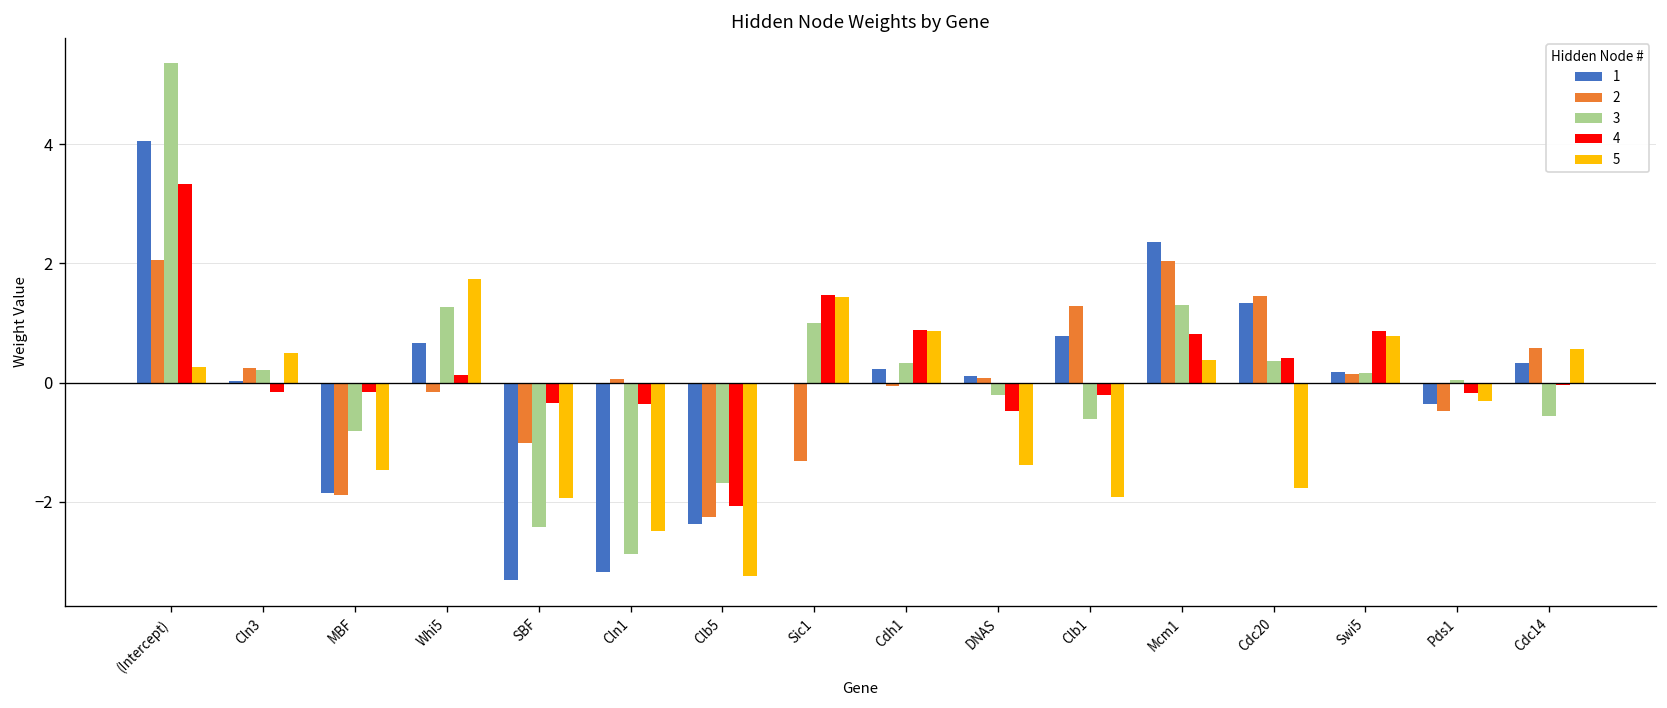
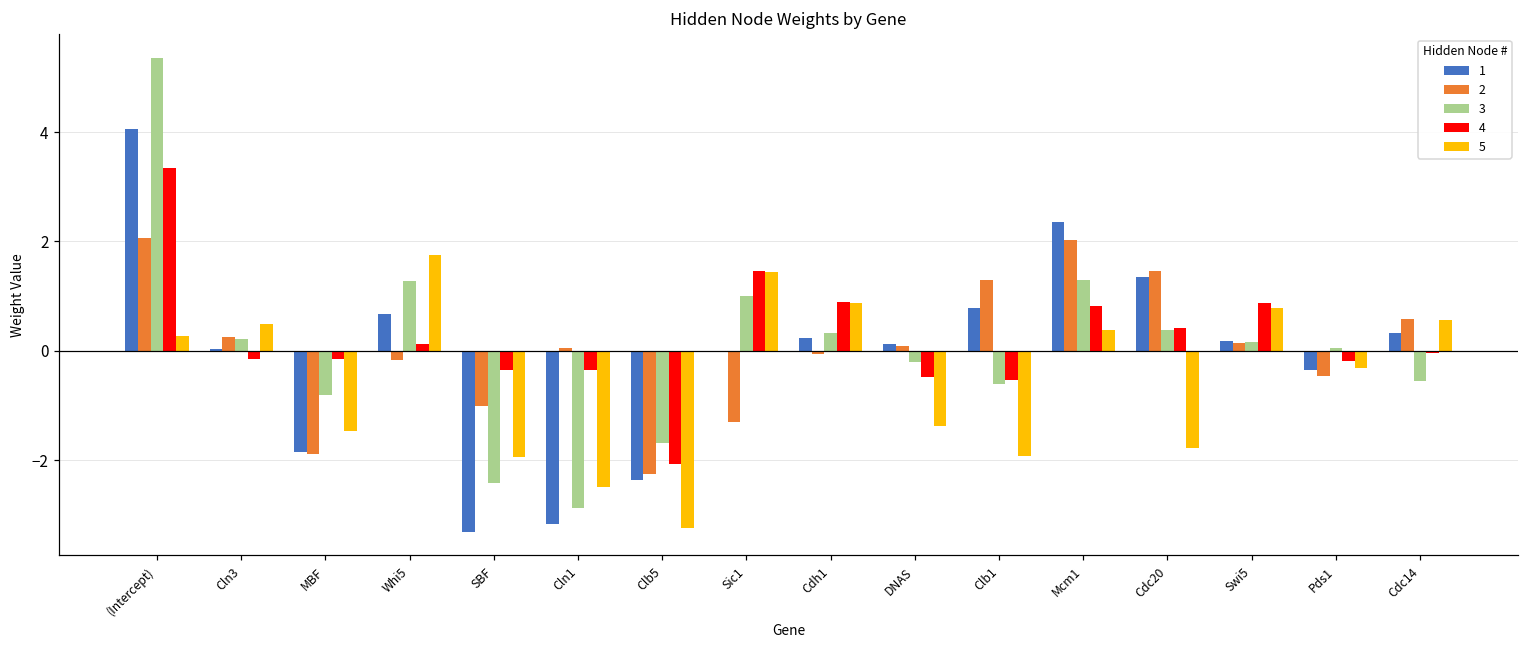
  {
    "1": {
      "(Intercept)": 4.1,
      "MBF": -1.9,
      "Whi5": 0.7,
      "SBF": -3.3,
      "Cln1": -3.2,
      "Clb5": -2.4,
      "Cdh1": 0.2,
      "DNAS": 0.1,
      "Clb1": 0.8,
      "Mcm1": 2.4,
      "Cdc20": 1.3,
      "Swi5": 0.2,
      "Pds1": -0.4,
      "Cdc14": 0.3
    },
    "2": {
      "(Intercept)": 2.1,
      "Cln3": 0.2,
      "MBF": -1.9,
      "Whi5": -0.2,
      "SBF": -1.0,
      "Cln1": 0.1,
      "Clb5": -2.3,
      "Sic1": -1.3,
      "Cdh1": -0.1,
      "DNAS": 0.1,
      "Clb1": 1.3,
      "Mcm1": 2.0,
      "Cdc20": 1.5,
      "Swi5": 0.1,
      "Pds1": -0.5,
      "Cdc14": 0.6
    },
    "3": {
      "(Intercept)": 5.4,
      "Cln3": 0.2,
      "MBF": -0.8,
      "Whi5": 1.3,
      "SBF": -2.4,
      "Cln1": -2.9,
      "Clb5": -1.7,
      "Sic1": 1.0,
      "Cdh1": 0.3,
      "DNAS": -0.2,
      "Clb1": -0.6,
      "Mcm1": 1.3,
      "Cdc20": 0.4,
      "Swi5": 0.2,
      "Cdc14": -0.6
    },
    "4": {
      "(Intercept)": 3.3,
      "Cln3": -0.2,
      "MBF": -0.2,
      "Whi5": 0.1,
      "SBF": -0.3,
      "Cln1": -0.4,
      "Clb5": -2.1,
      "Sic1": 1.5,
      "Cdh1": 0.9,
      "DNAS": -0.5,
-     "Clb1": -0.2,
+     "Clb1": -0.5,
      "Mcm1": 0.8,
      "Cdc20": 0.4,
      "Swi5": 0.9,
      "Pds1": -0.2
    },
    "5": {
      "(Intercept)": 0.3,
      "Cln3": 0.5,
      "MBF": -1.5,
      "Whi5": 1.7,
      "SBF": -1.9,
      "Cln1": -2.5,
      "Clb5": -3.2,
      "Sic1": 1.4,
      "Cdh1": 0.9,
      "DNAS": -1.4,
      "Clb1": -1.9,
      "Mcm1": 0.4,
      "Cdc20": -1.8,
      "Swi5": 0.8,
      "Pds1": -0.3,
      "Cdc14": 0.6
    }
  }
